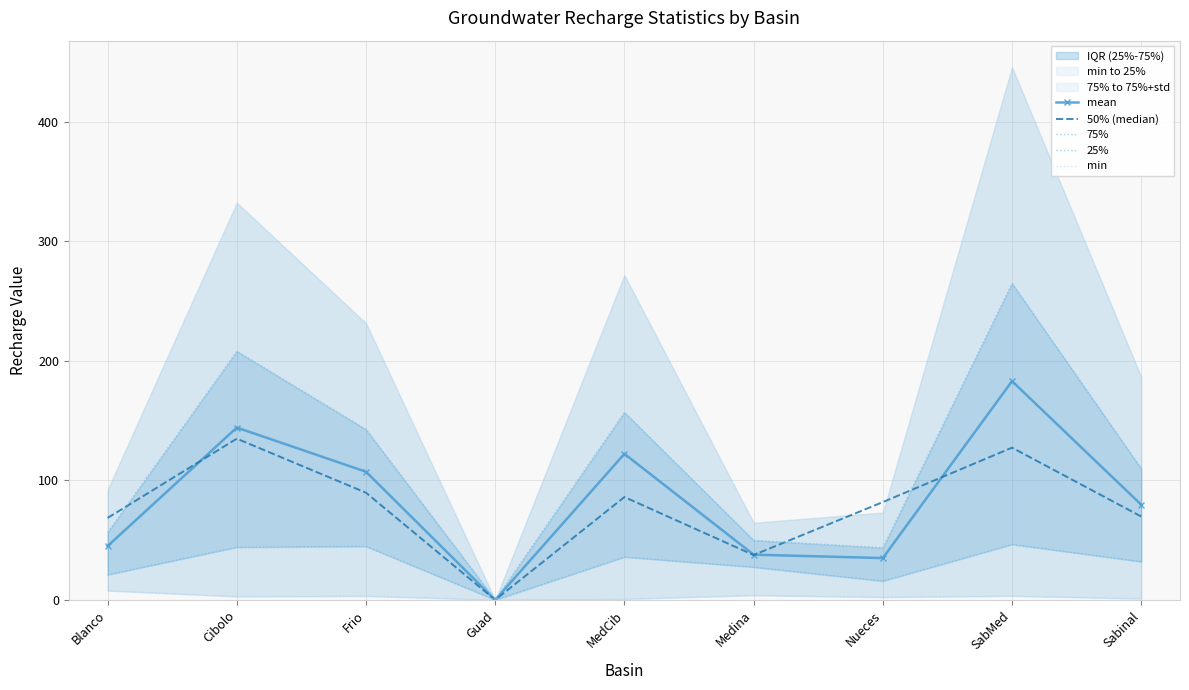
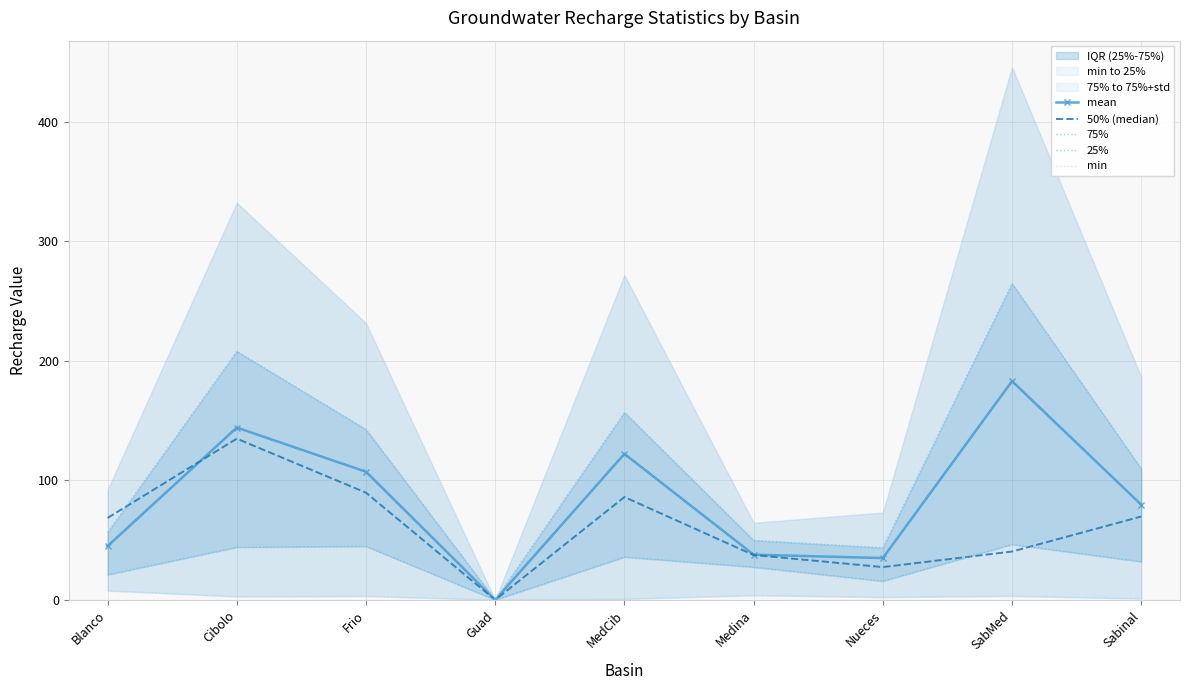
  {
    "50% (median)": {
      "Blanco": 69,
      "Cibolo": 135,
      "Frio": 90,
      "MedCib": 86,
-     "Nueces": 82,
-     "SabMed": 127,
+     "Nueces": 27,
+     "SabMed": 40,
      "Sabinal": 70
    }
  }
